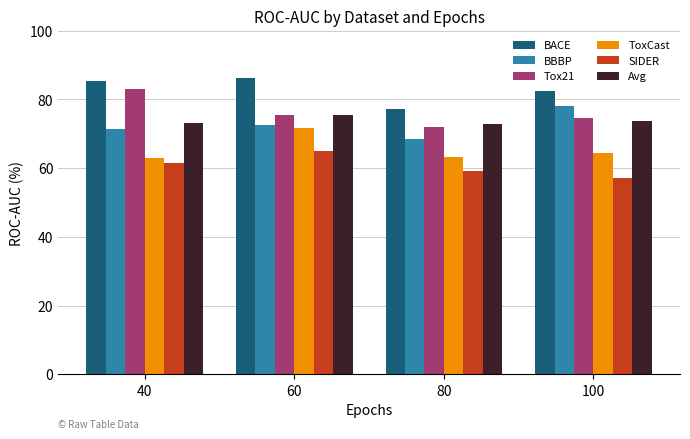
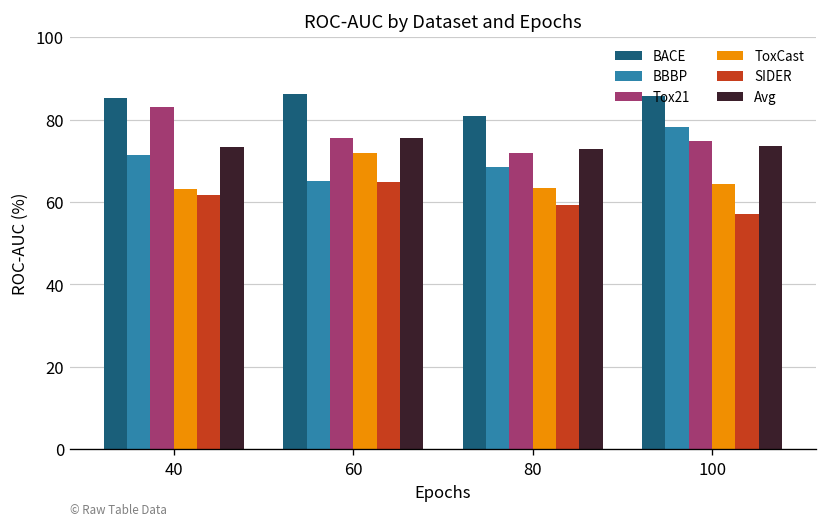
  {
    "BACE": {
      "40": 85,
      "60": 86,
-     "80": 77,
-     "100": 83
+     "80": 81,
+     "100": 86
    },
    "BBBP": {
      "40": 71,
-     "60": 73,
+     "60": 65,
      "80": 69,
      "100": 78
    },
    "Tox21": {
      "40": 83,
      "60": 76,
      "80": 72,
      "100": 75
    },
    "ToxCast": {
      "40": 63,
      "60": 72,
      "80": 63,
      "100": 64
    },
    "SIDER": {
      "40": 62,
      "60": 65,
      "80": 59,
      "100": 57
    },
    "Avg": {
      "40": 73,
      "60": 76,
      "80": 73,
      "100": 74
    }
  }
